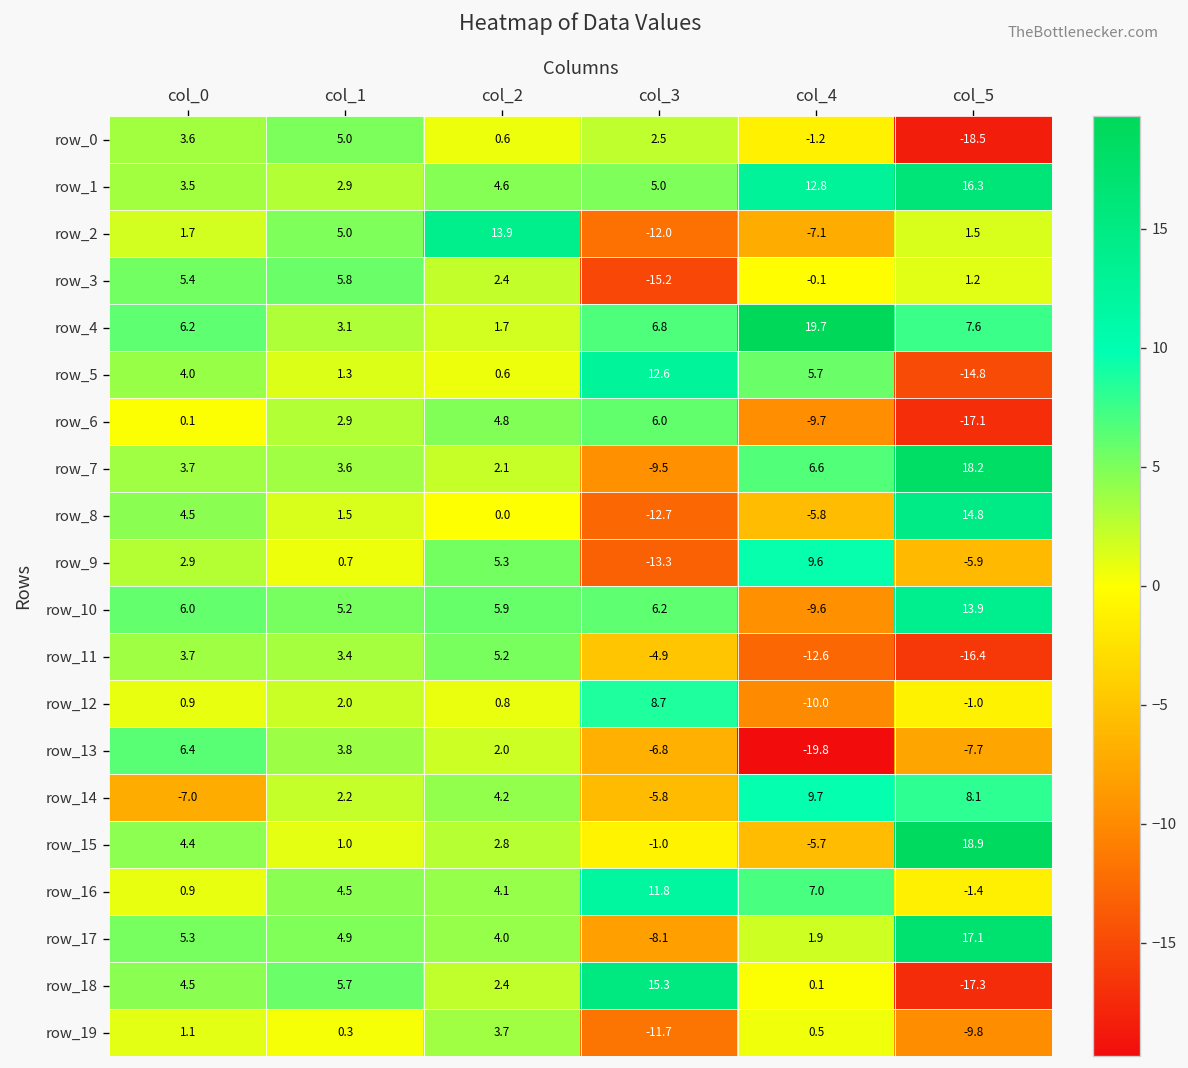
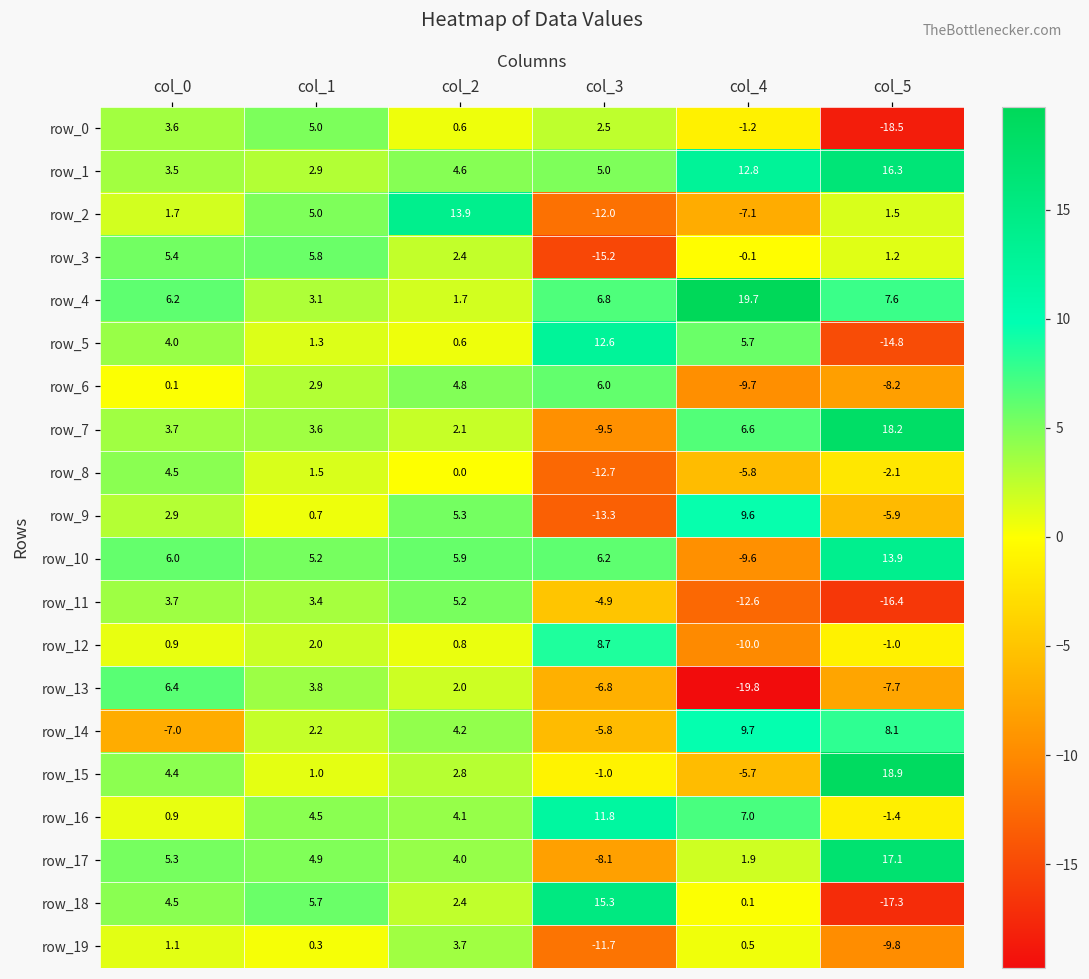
  {
    "row_0": {
      "col_0": 3.6,
      "col_1": 5.0,
      "col_2": 0.6,
      "col_3": 2.5,
      "col_4": -1.2,
      "col_5": -18.5
    },
    "row_1": {
      "col_0": 3.5,
      "col_1": 2.9,
      "col_2": 4.6,
      "col_3": 5.0,
      "col_4": 12.8,
      "col_5": 16.3
    },
    "row_2": {
      "col_0": 1.7,
      "col_1": 5.0,
      "col_2": 13.9,
      "col_3": -12.0,
      "col_4": -7.1,
      "col_5": 1.5
    },
    "row_3": {
      "col_0": 5.4,
      "col_1": 5.8,
      "col_2": 2.4,
      "col_3": -15.2,
      "col_4": -0.1,
      "col_5": 1.2
    },
    "row_4": {
      "col_0": 6.2,
      "col_1": 3.1,
      "col_2": 1.7,
      "col_3": 6.8,
      "col_4": 19.7,
      "col_5": 7.6
    },
    "row_5": {
      "col_0": 4.0,
      "col_1": 1.3,
      "col_2": 0.6,
      "col_3": 12.6,
      "col_4": 5.7,
      "col_5": -14.8
    },
    "row_6": {
      "col_0": 0.1,
      "col_1": 2.9,
      "col_2": 4.8,
      "col_3": 6.0,
      "col_4": -9.7,
-     "col_5": -17.1
+     "col_5": -8.2
    },
    "row_7": {
      "col_0": 3.7,
      "col_1": 3.6,
      "col_2": 2.1,
      "col_3": -9.5,
      "col_4": 6.6,
      "col_5": 18.2
    },
    "row_8": {
      "col_0": 4.5,
      "col_1": 1.5,
      "col_2": 0.0,
      "col_3": -12.7,
      "col_4": -5.8,
-     "col_5": 14.8
+     "col_5": -2.1
    },
    "row_9": {
      "col_0": 2.9,
      "col_1": 0.7,
      "col_2": 5.3,
      "col_3": -13.3,
      "col_4": 9.6,
      "col_5": -5.9
    },
    "row_10": {
      "col_0": 6.0,
      "col_1": 5.2,
      "col_2": 5.9,
      "col_3": 6.2,
      "col_4": -9.6,
      "col_5": 13.9
    },
    "row_11": {
      "col_0": 3.7,
      "col_1": 3.4,
      "col_2": 5.2,
      "col_3": -4.9,
      "col_4": -12.6,
      "col_5": -16.4
    },
    "row_12": {
      "col_0": 0.9,
      "col_1": 2.0,
      "col_2": 0.8,
      "col_3": 8.7,
      "col_4": -10.0,
      "col_5": -1.0
    },
    "row_13": {
      "col_0": 6.4,
      "col_1": 3.8,
      "col_2": 2.0,
      "col_3": -6.8,
      "col_4": -19.8,
      "col_5": -7.7
    },
    "row_14": {
      "col_0": -7.0,
      "col_1": 2.2,
      "col_2": 4.2,
      "col_3": -5.8,
      "col_4": 9.7,
      "col_5": 8.1
    },
    "row_15": {
      "col_0": 4.4,
      "col_1": 1.0,
      "col_2": 2.8,
      "col_3": -1.0,
      "col_4": -5.7,
      "col_5": 18.9
    },
    "row_16": {
      "col_0": 0.9,
      "col_1": 4.5,
      "col_2": 4.1,
      "col_3": 11.8,
      "col_4": 7.0,
      "col_5": -1.4
    },
    "row_17": {
      "col_0": 5.3,
      "col_1": 4.9,
      "col_2": 4.0,
      "col_3": -8.1,
      "col_4": 1.9,
      "col_5": 17.1
    },
    "row_18": {
      "col_0": 4.5,
      "col_1": 5.7,
      "col_2": 2.4,
      "col_3": 15.3,
      "col_4": 0.1,
      "col_5": -17.3
    },
    "row_19": {
      "col_0": 1.1,
      "col_1": 0.3,
      "col_2": 3.7,
      "col_3": -11.7,
      "col_4": 0.5,
      "col_5": -9.8
    }
  }
